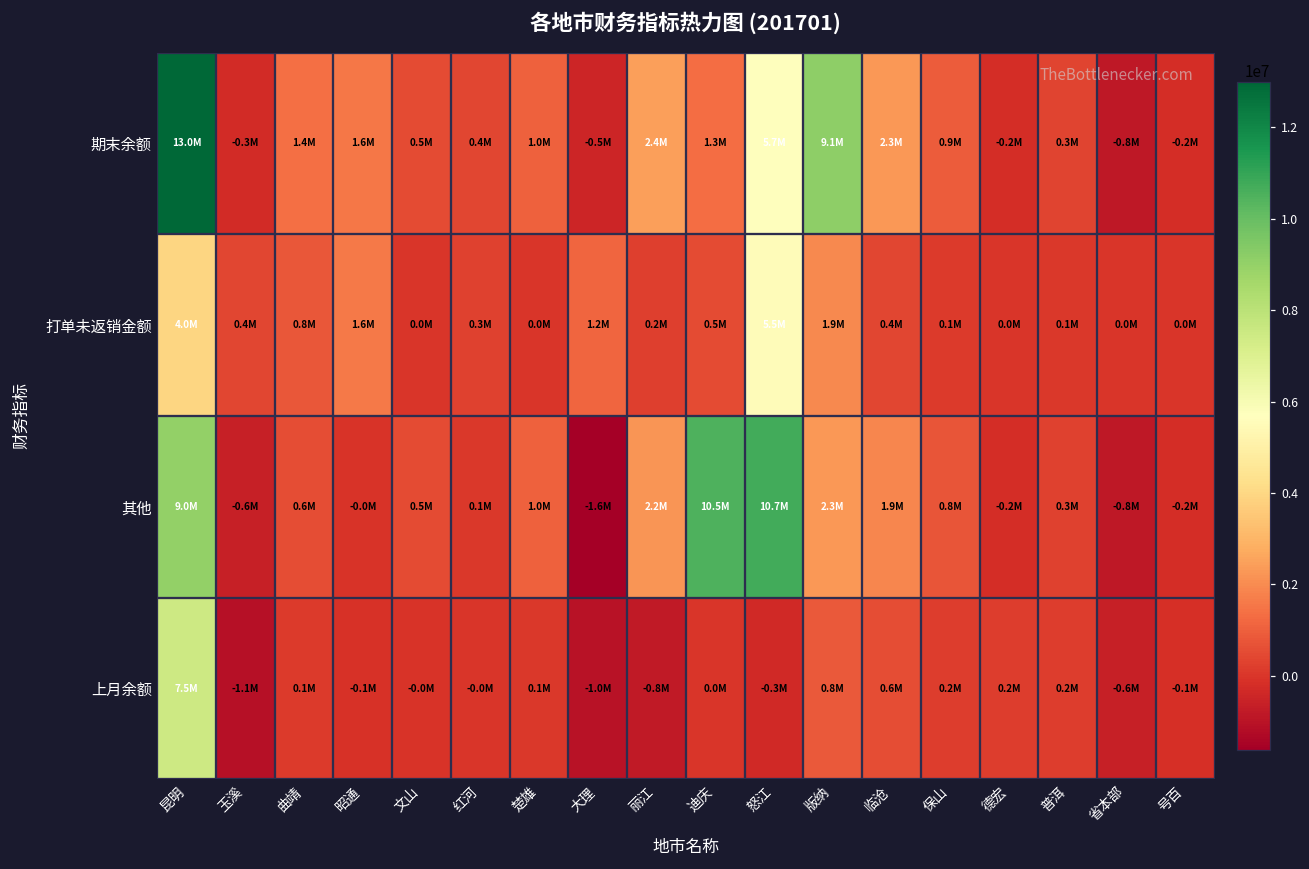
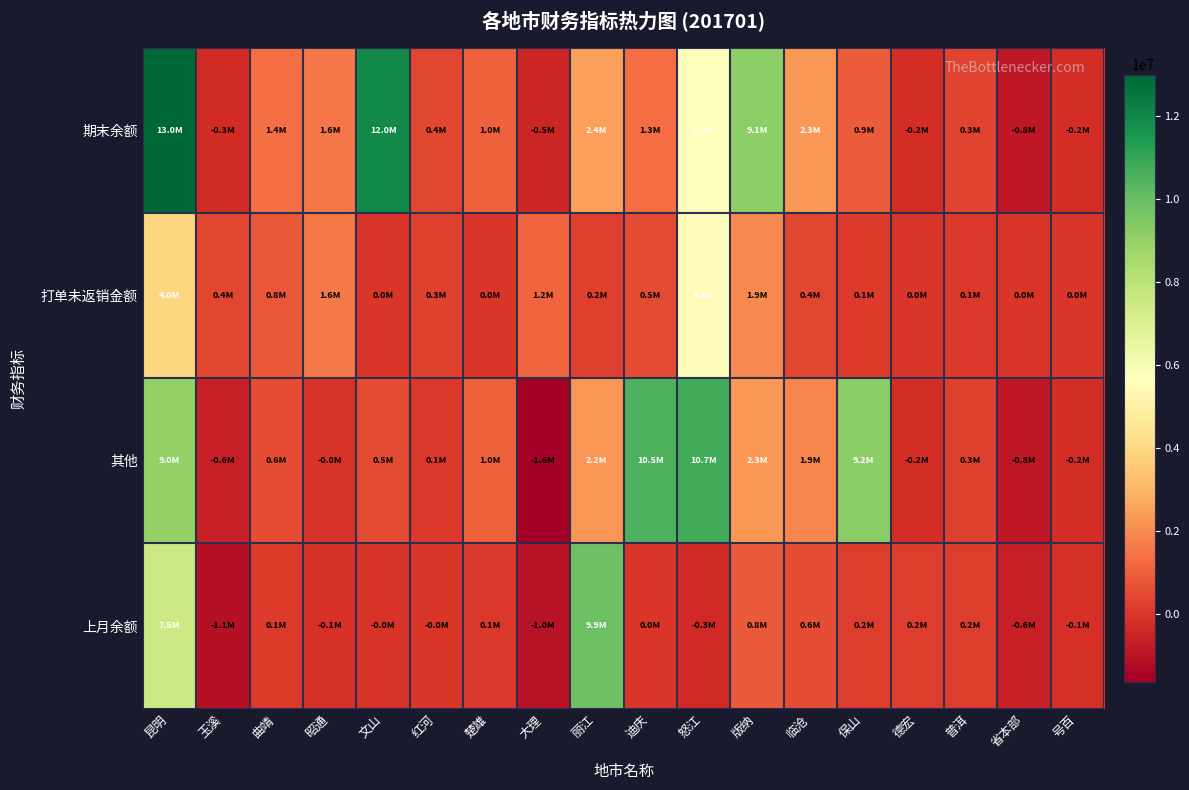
  {
    "期末余额": {
      "昆明": "13.0M",
      "玉溪": "-0.3M",
      "曲靖": "1.4M",
      "昭通": "1.6M",
-     "文山": "0.5M",
+     "文山": "12.0M",
      "红河": "0.4M",
      "楚雄": "1.0M",
      "大理": "-0.5M",
      "丽江": "2.4M",
      "迪庆": "1.3M",
      "怒江": "5.7M",
      "版纳": "9.1M",
      "临沧": "2.3M",
      "保山": "0.9M",
      "德宏": "-0.2M",
      "普洱": "0.3M",
      "号百": "-0.2M"
    },
    "打单未返销金额": {
      "昆明": "4.0M",
      "玉溪": "0.4M",
      "曲靖": "0.8M",
      "昭通": "1.6M",
      "文山": "0.0M",
      "红河": "0.3M",
      "楚雄": "0.0M",
      "大理": "1.2M",
      "丽江": "0.2M",
      "迪庆": "0.5M",
      "怒江": "5.5M",
      "版纳": "1.9M",
      "临沧": "0.4M",
      "保山": "0.1M",
      "德宏": "0.0M",
      "普洱": "0.1M",
      "省本部": "0.0M",
      "号百": "0.0M"
    },
    "其他": {
      "昆明": "9.0M",
      "玉溪": "-0.6M",
      "曲靖": "0.6M",
      "昭通": "-0.0M",
      "文山": "0.5M",
      "红河": "0.1M",
      "楚雄": "1.0M",
      "大理": "-1.6M",
      "丽江": "2.2M",
      "迪庆": "10.5M",
      "怒江": "10.7M",
      "版纳": "2.3M",
      "临沧": "1.9M",
-     "保山": "0.8M",
+     "保山": "9.2M",
      "德宏": "-0.2M",
      "普洱": "0.3M",
      "省本部": "-0.8M",
      "号百": "-0.2M"
    },
    "上月余额": {
      "昆明": "7.5M",
      "玉溪": "-1.1M",
      "曲靖": "0.1M",
      "昭通": "-0.1M",
      "文山": "-0.0M",
      "红河": "-0.0M",
      "楚雄": "0.1M",
      "大理": "-1.0M",
-     "丽江": "-0.8M",
+     "丽江": "9.9M",
      "迪庆": "0.0M",
      "怒江": "-0.3M",
      "版纳": "0.8M",
      "临沧": "0.6M",
      "保山": "0.2M",
      "德宏": "0.2M",
      "普洱": "0.2M",
      "省本部": "-0.6M",
      "号百": "-0.1M"
    }
  }
